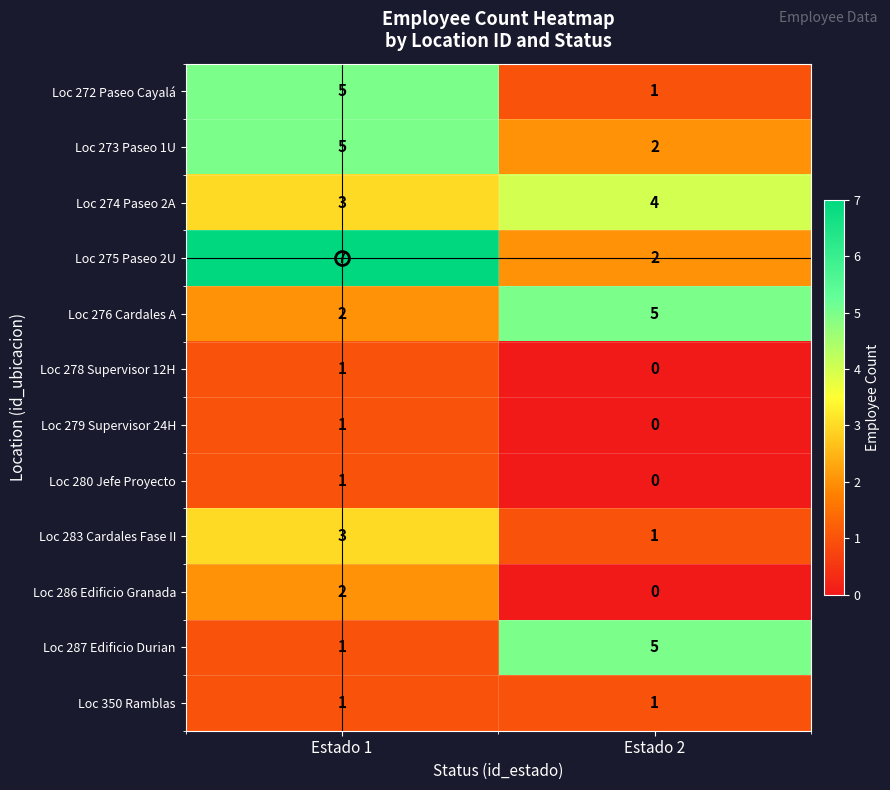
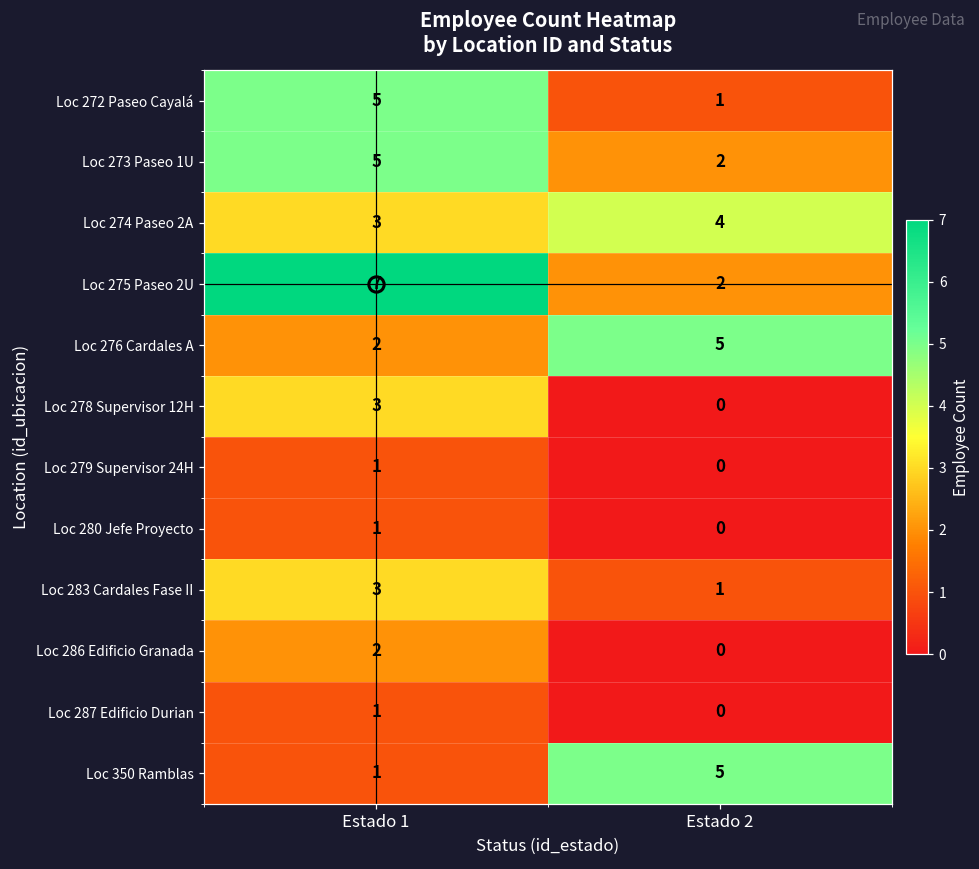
  {
    "Loc 272 Paseo Cayalá": {
      "Estado 1": 5,
      "Estado 2": 1
    },
    "Loc 273 Paseo 1U": {
      "Estado 1": 5,
      "Estado 2": 2
    },
    "Loc 274 Paseo 2A": {
      "Estado 1": 3,
      "Estado 2": 4
    },
    "Loc 275 Paseo 2U": {
      "Estado 2": 2
    },
    "Loc 276 Cardales A": {
      "Estado 1": 2,
      "Estado 2": 5
    },
    "Loc 278 Supervisor 12H": {
-     "Estado 1": 1,
+     "Estado 1": 3,
      "Estado 2": 0
    },
    "Loc 279 Supervisor 24H": {
      "Estado 1": 1,
      "Estado 2": 0
    },
    "Loc 280 Jefe Proyecto": {
      "Estado 1": 1,
      "Estado 2": 0
    },
    "Loc 283 Cardales Fase II": {
      "Estado 1": 3,
      "Estado 2": 1
    },
    "Loc 286 Edificio Granada": {
      "Estado 1": 2,
      "Estado 2": 0
    },
    "Loc 287 Edificio Durian": {
      "Estado 1": 1,
-     "Estado 2": 5
+     "Estado 2": 0
    },
    "Loc 350 Ramblas": {
      "Estado 1": 1,
-     "Estado 2": 1
+     "Estado 2": 5
    }
  }
